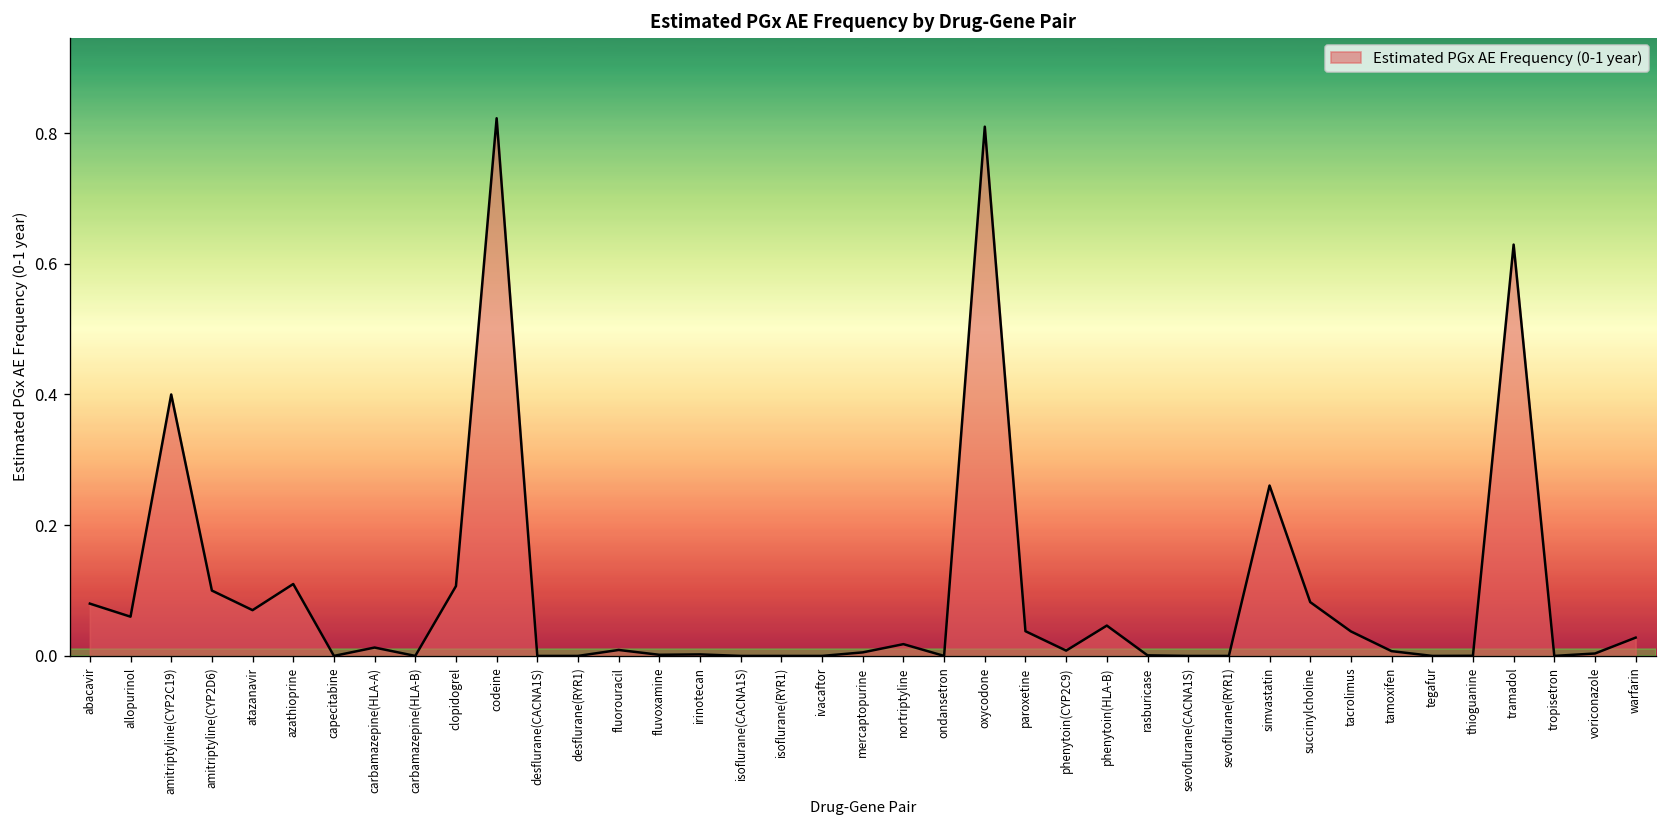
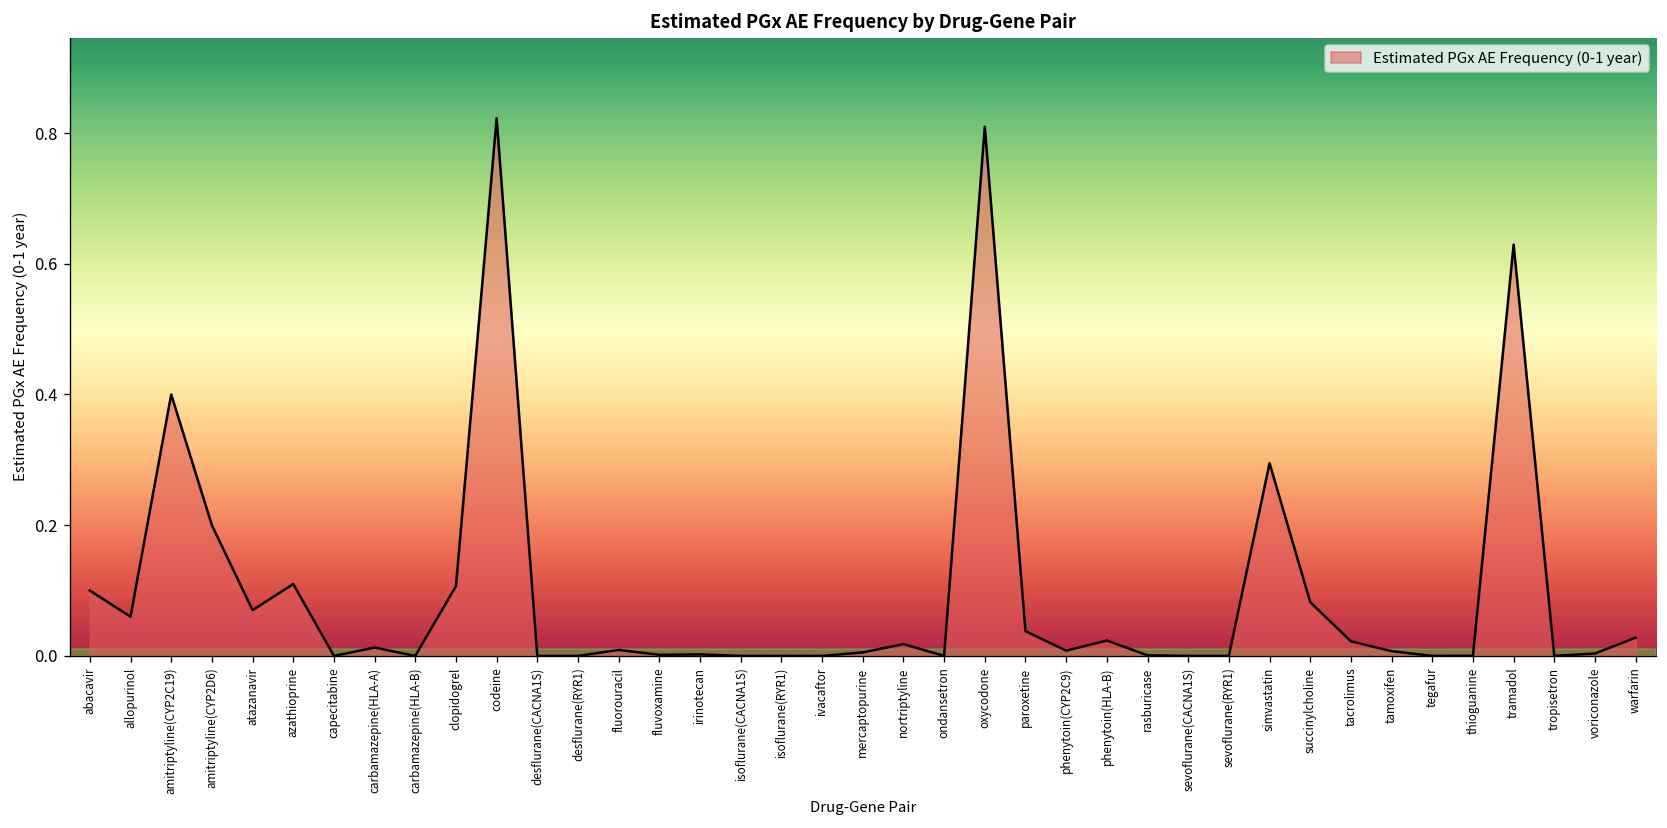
  {
-   "abacavir": 0.08,
+   "abacavir": 0.10,
    "allopurinol": 0.06,
    "amitriptyline(CYP2C19)": 0.40,
-   "amitriptyline(CYP2D6)": 0.1,
+   "amitriptyline(CYP2D6)": 0.2,
    "atazanavir": 0.07,
    "azathioprine": 0.11,
    "capecitabine": 0.00,
    "carbamazepine(HLA-A)": 0.01,
    "carbamazepine(HLA-B)": 0.00,
    "clopidogrel": 0.11,
    "codeine": 0.82,
    "desflurane(CACNA1S)": 0.00,
    "desflurane(RYR1)": 0.00,
    "fluorouracil": 0.01,
    "fluvoxamine": 0.00,
    "irinotecan": 0.00,
    "isoflurane(CACNA1S)": 0.00,
    "isoflurane(RYR1)": 0.00,
    "ivacaftor": 0.00,
    "mercaptopurine": 0.01,
    "nortriptyline": 0.02,
    "ondansetron": 0.00,
    "oxycodone": 0.81,
    "paroxetine": 0.04,
    "phenytoin(CYP2C9)": 0.01,
-   "phenytoin(HLA-B)": 0.05,
+   "phenytoin(HLA-B)": 0.02,
    "rasburicase": 0.00,
    "sevoflurane(CACNA1S)": 0.00,
    "sevoflurane(RYR1)": 0.00,
-   "simvastatin": 0.26,
+   "simvastatin": 0.29,
    "succinylcholine": 0.08,
-   "tacrolimus": 0.04,
+   "tacrolimus": 0.02,
    "tamoxifen": 0.01,
    "tegafur": 0.00,
    "thioguanine": 0.00,
    "tramadol": 0.63,
    "tropisetron": 0.00,
    "voriconazole": 0.00,
    "warfarin": 0.03
  }
